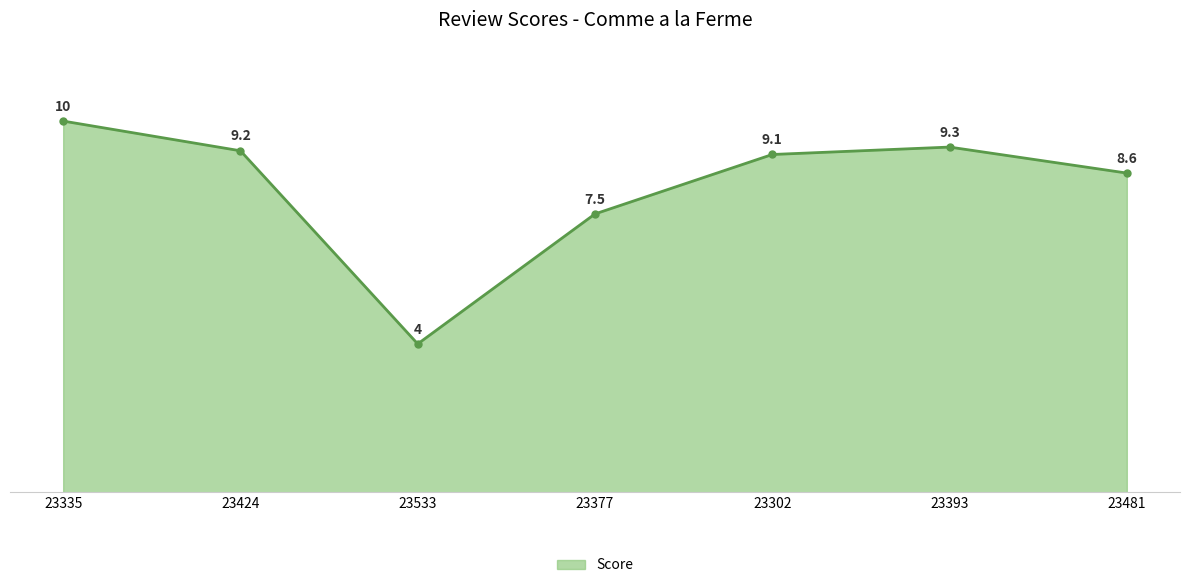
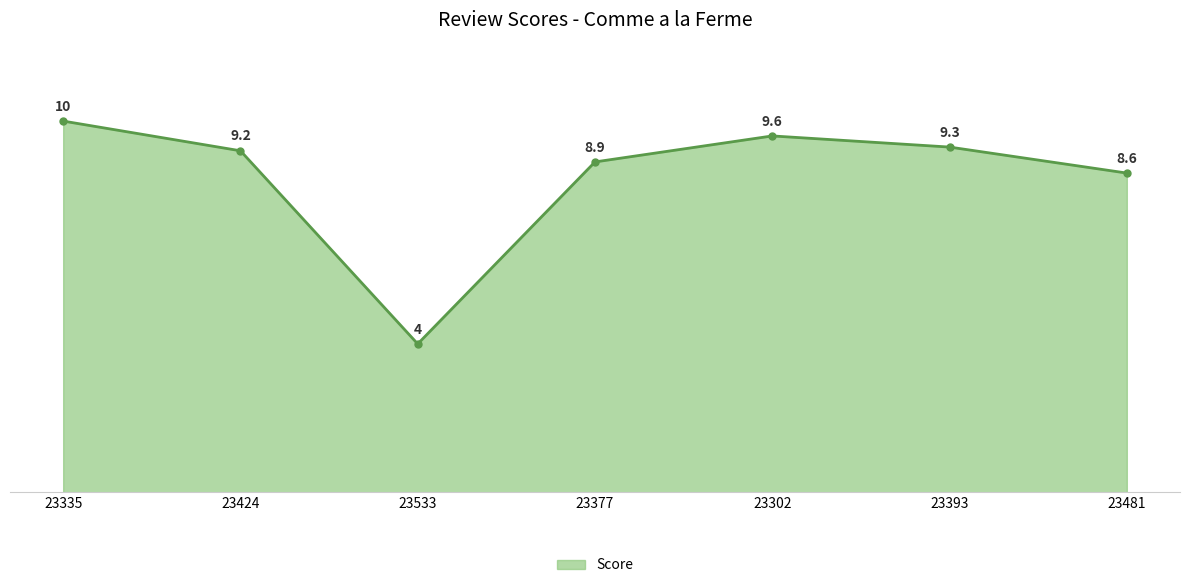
  {
    "23335": 10,
    "23424": 9.2,
    "23533": 4,
-   "23377": 7.5,
-   "23302": 9.1,
+   "23377": 8.9,
+   "23302": 9.6,
    "23393": 9.3,
    "23481": 8.6
  }
